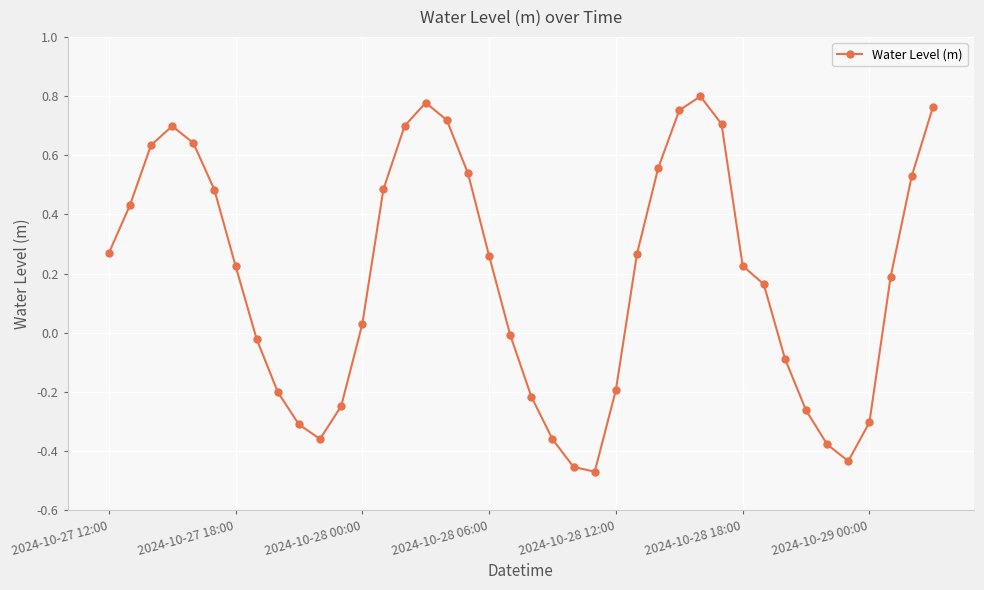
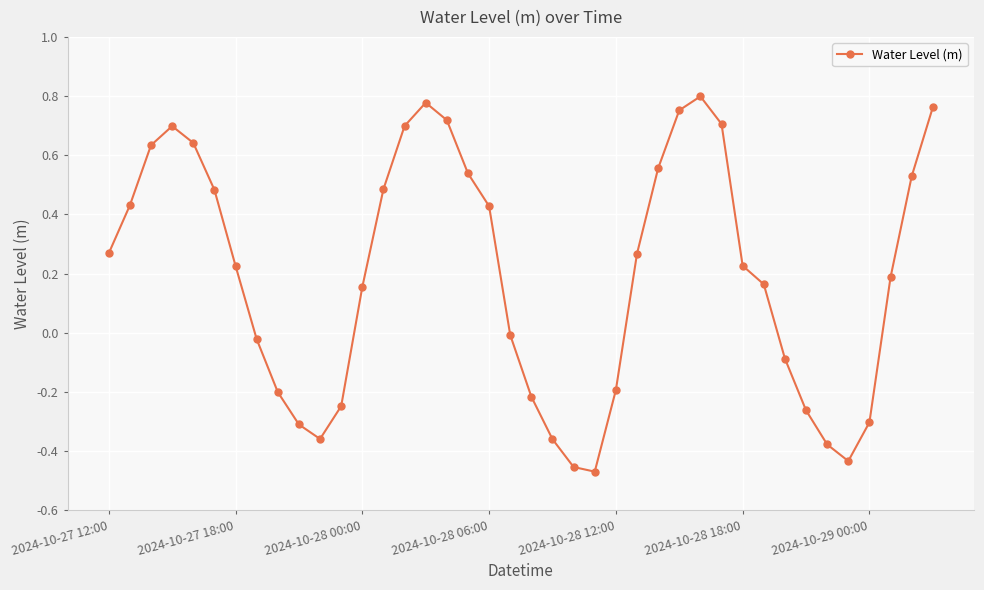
  {
    "2024-10-27 12:00": 0.27,
    "2024-10-27 18:00": 0.23,
-   "2024-10-28 00:00": 0.03,
-   "2024-10-28 06:00": 0.26,
+   "2024-10-28 00:00": 0.15,
+   "2024-10-28 06:00": 0.43,
    "2024-10-28 12:00": -0.19,
    "2024-10-28 18:00": 0.23,
    "2024-10-29 00:00": -0.30
  }
